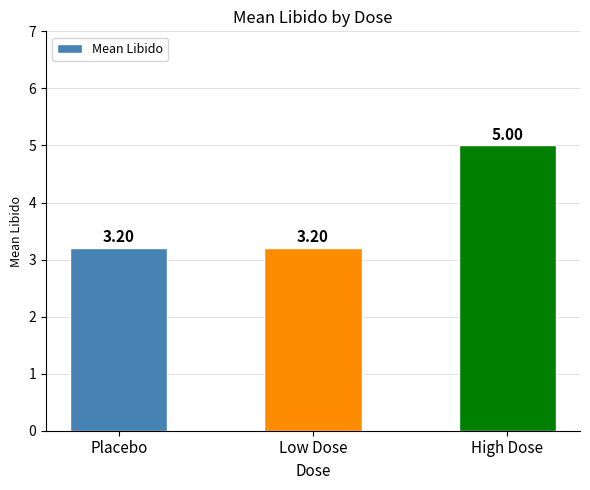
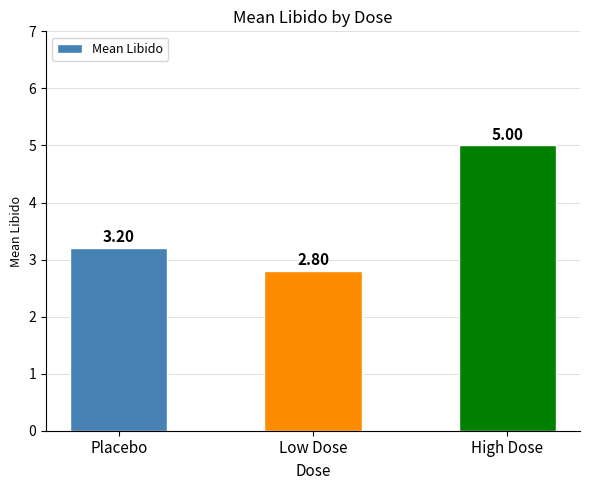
  {
    "Placebo": 3.20,
-   "Low Dose": 3.20,
+   "Low Dose": 2.80,
    "High Dose": 5.00
  }
